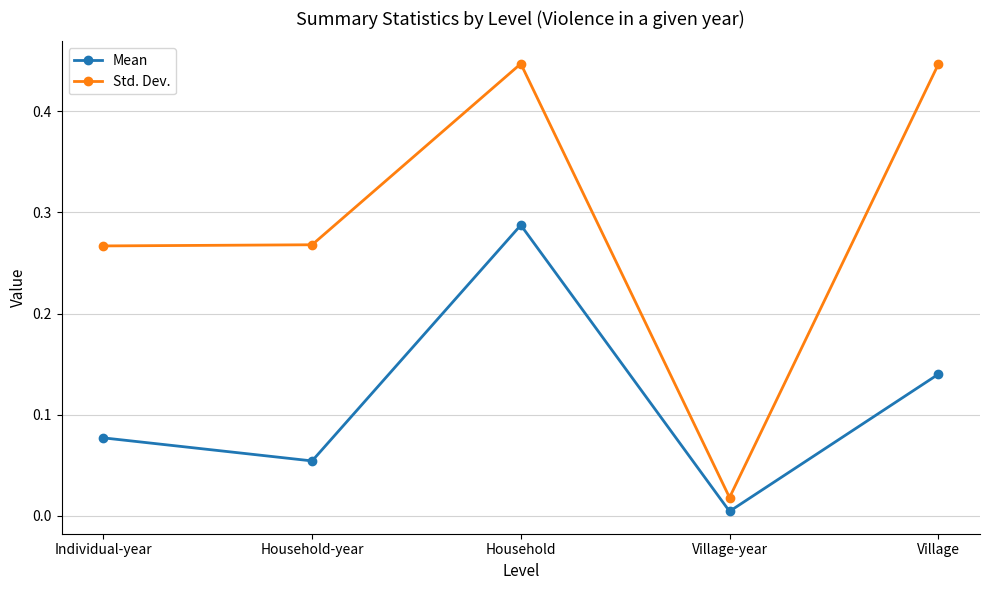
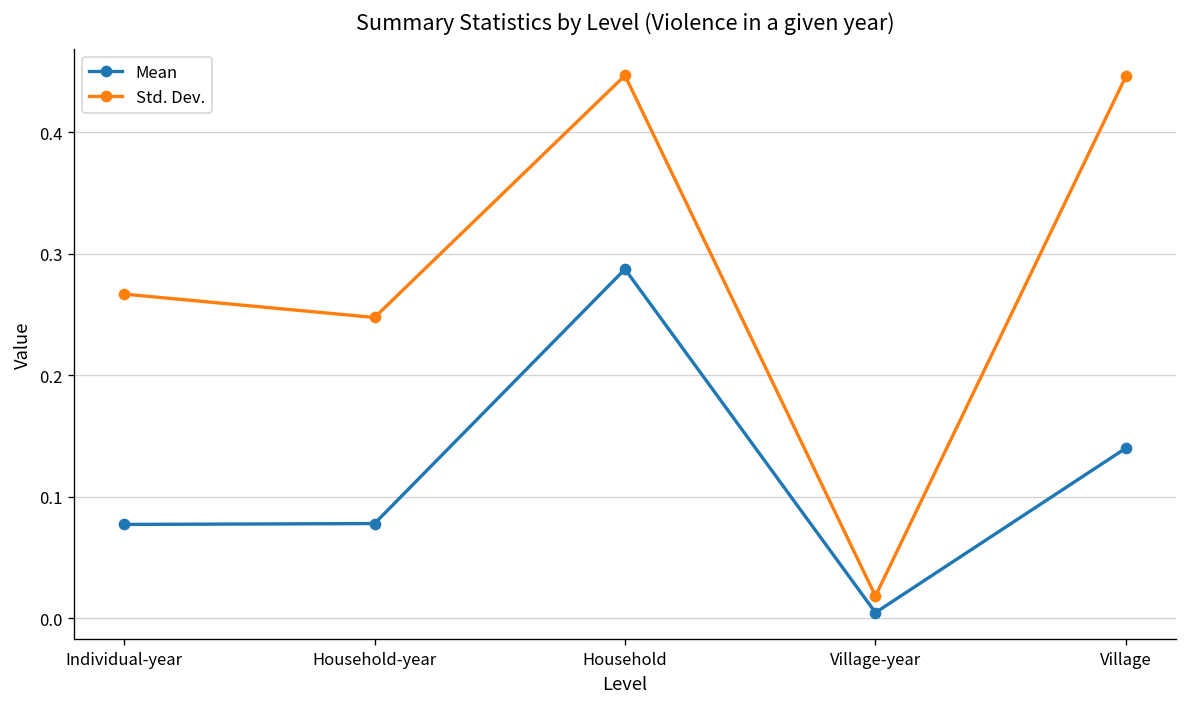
  {
    "Mean": {
      "Individual-year": 0.077,
-     "Household-year": 0.054,
+     "Household-year": 0.078,
      "Household": 0.287,
      "Village-year": 0.005,
      "Village": 0.140
    },
    "Std. Dev.": {
      "Individual-year": 0.267,
-     "Household-year": 0.268,
+     "Household-year": 0.248,
      "Household": 0.447,
      "Village-year": 0.018,
      "Village": 0.446
    }
  }
